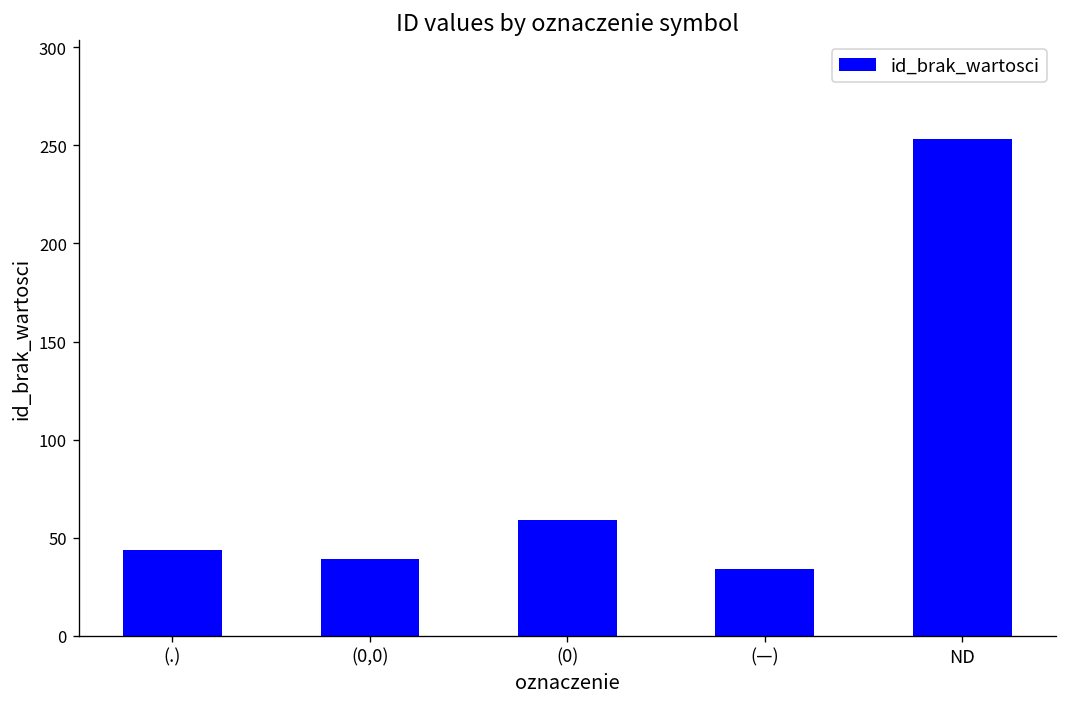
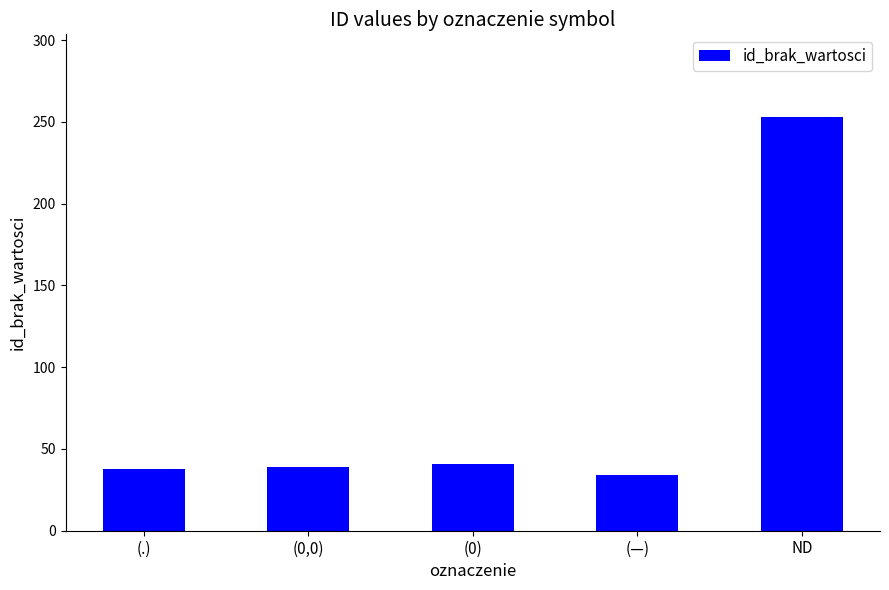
  {
-   "(.)": 44,
+   "(.)": 38,
    "(0,0)": 39,
-   "(0)": 59,
+   "(0)": 41,
    "(—)": 34,
    "ND": 253
  }
